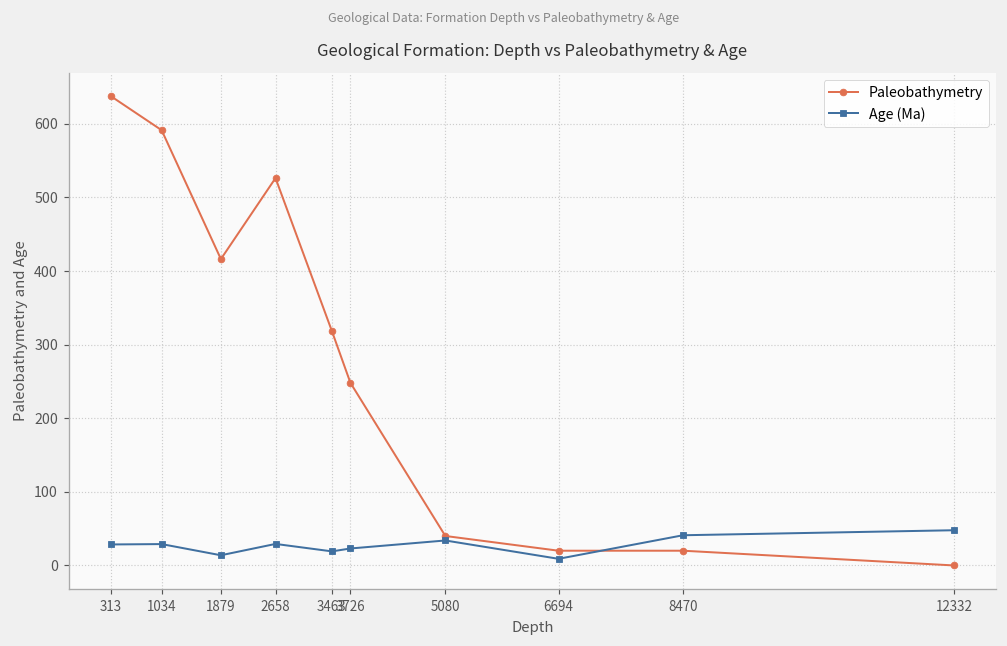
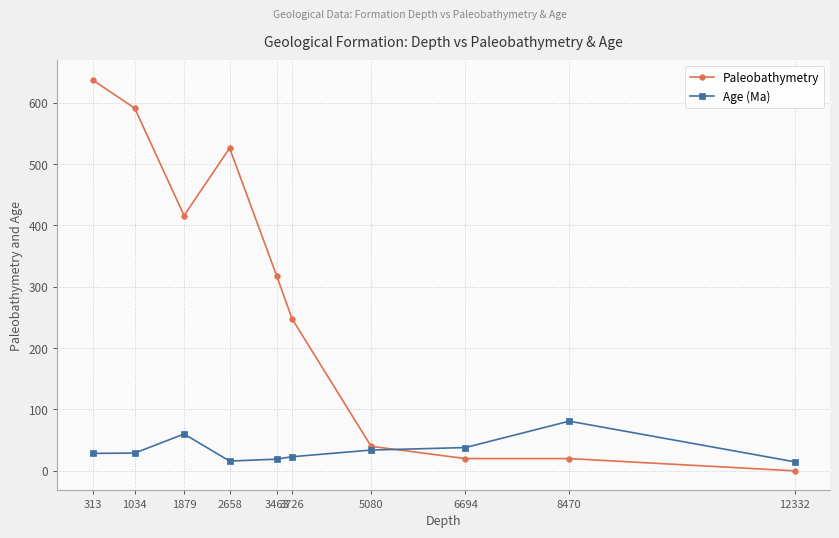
  {
    "Paleobathymetry": {
      "313": 640,
      "1034": 590,
      "1879": 420,
      "2658": 530,
      "5080": 40,
      "6694": 20,
      "8470": 20,
      "12332": 0
    },
    "Age (Ma)": {
      "313": 30,
      "1034": 30,
-     "1879": 10,
-     "2658": 30,
+     "1879": 60,
+     "2658": 20,
      "5080": 30,
-     "6694": 10,
-     "8470": 40,
-     "12332": 50
+     "6694": 40,
+     "8470": 80,
+     "12332": 10
    }
  }
